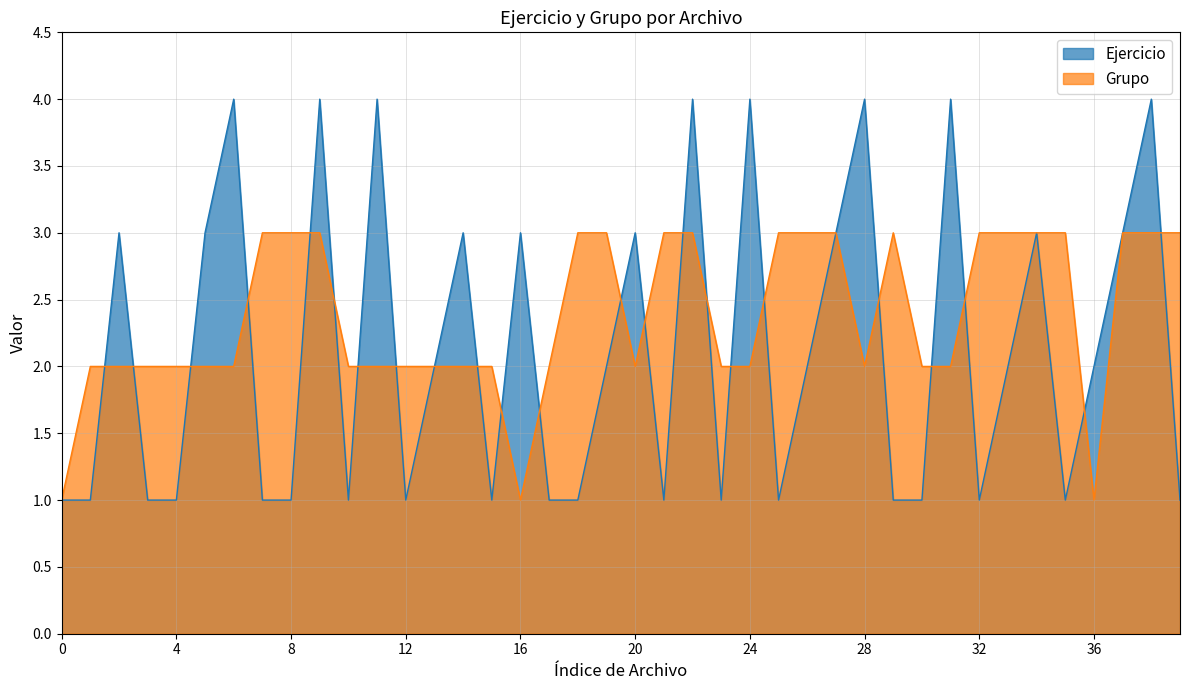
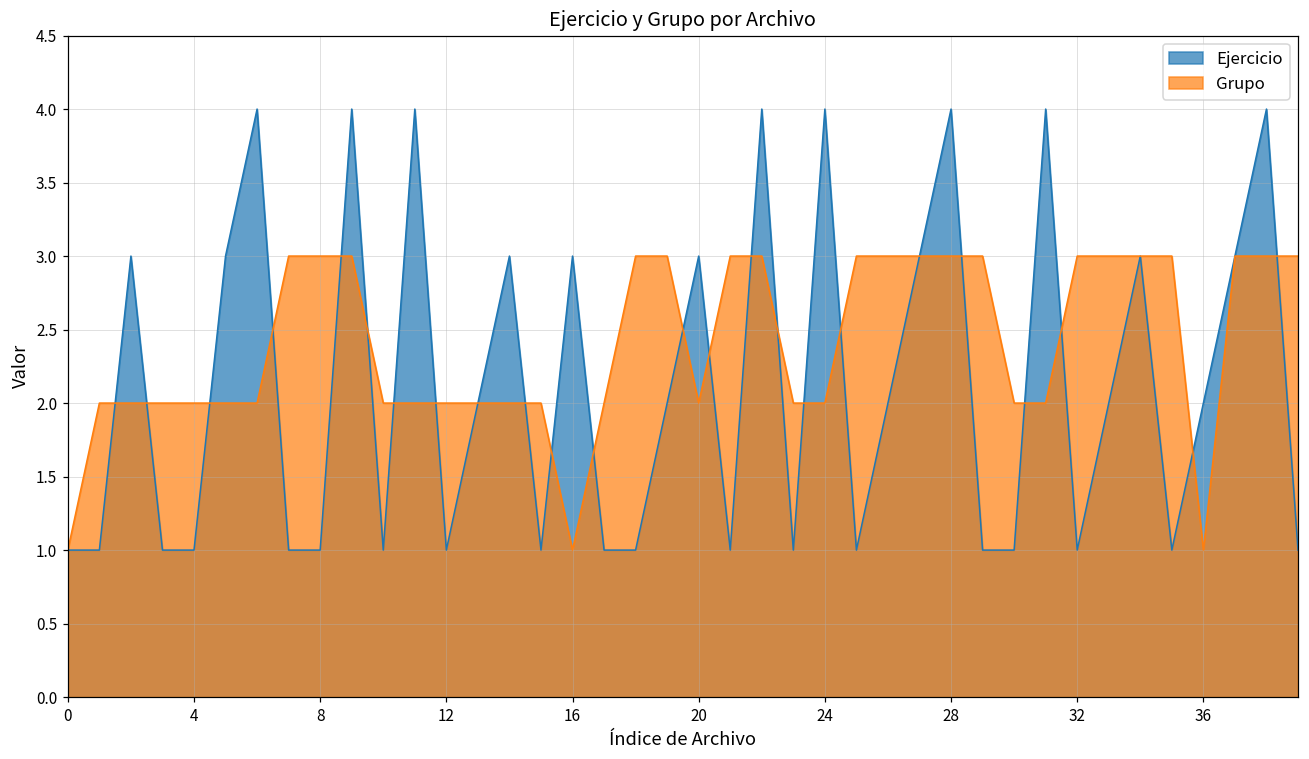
  {
    "Ejercicio": {
      "4": 1,
      "8": 1,
      "12": 1,
      "16": 3,
      "20": 3,
      "24": 4,
      "28": 4,
      "32": 1,
      "36": 2
    },
    "Grupo": {
      "4": 2,
      "8": 3,
      "12": 2,
      "16": 1,
      "20": 2,
      "24": 2,
-     "28": 2,
+     "28": 3,
      "32": 3,
      "36": 1
    }
  }
